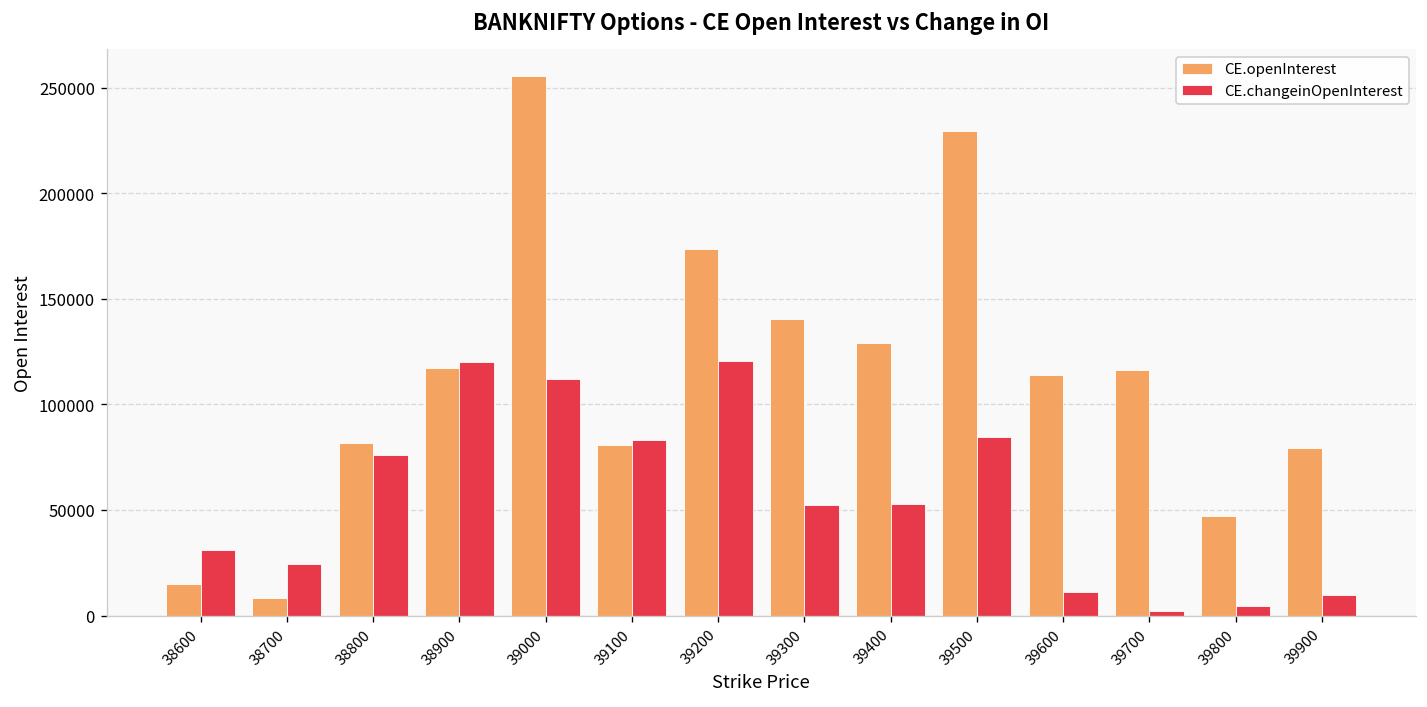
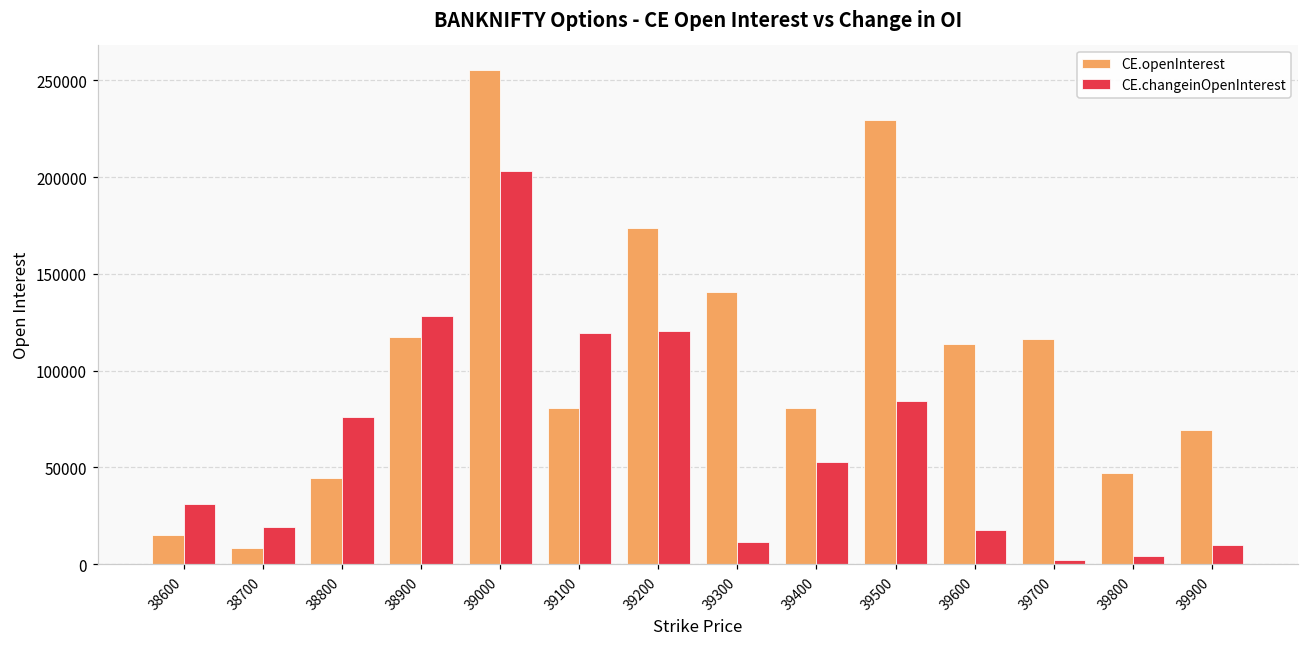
  {
    "CE.openInterest": {
      "38600": 15000,
      "38700": 8000,
-     "38800": 82000,
+     "38800": 45000,
      "38900": 117000,
      "39000": 256000,
      "39100": 81000,
      "39200": 174000,
      "39300": 141000,
-     "39400": 129000,
+     "39400": 81000,
      "39500": 229000,
      "39600": 114000,
      "39700": 116000,
      "39800": 47000,
-     "39900": 79000
+     "39900": 69000
    },
    "CE.changeinOpenInterest": {
      "38600": 31000,
-     "38700": 24000,
+     "38700": 19000,
      "38800": 76000,
-     "38900": 120000,
-     "39000": 112000,
-     "39100": 83000,
+     "38900": 128000,
+     "39000": 203000,
+     "39100": 120000,
      "39200": 121000,
-     "39300": 52000,
+     "39300": 11000,
      "39400": 53000,
      "39500": 84000,
-     "39600": 11000,
+     "39600": 18000,
      "39700": 2000,
      "39800": 4000,
      "39900": 10000
    }
  }
